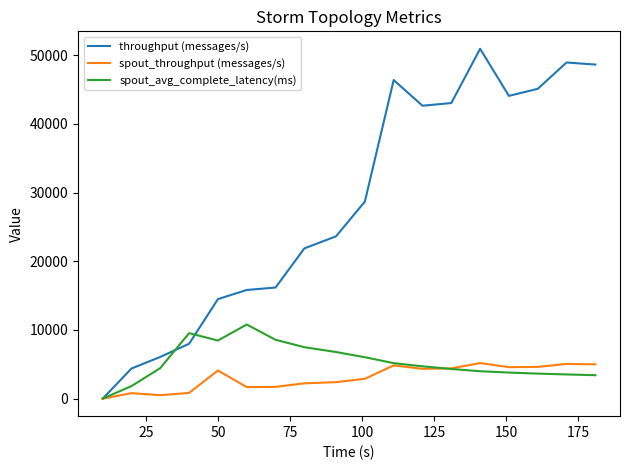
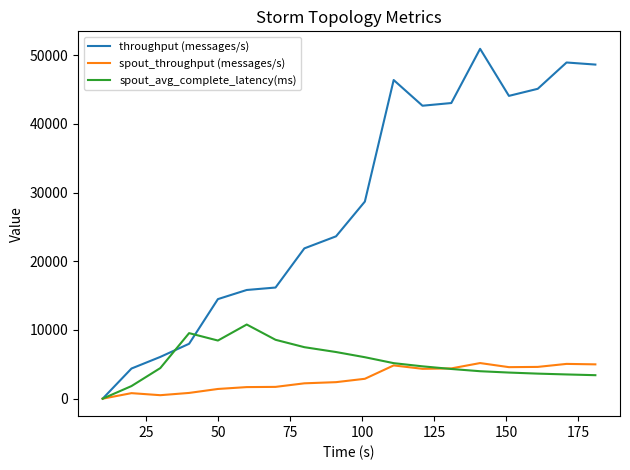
  {
    "throughput (messages/s)": {
      "50": 14000
    },
    "spout_throughput (messages/s)": {
-     "50": 4000
+     "50": 1000
    },
    "spout_avg_complete_latency(ms)": {
      "50": 8000
    }
  }
